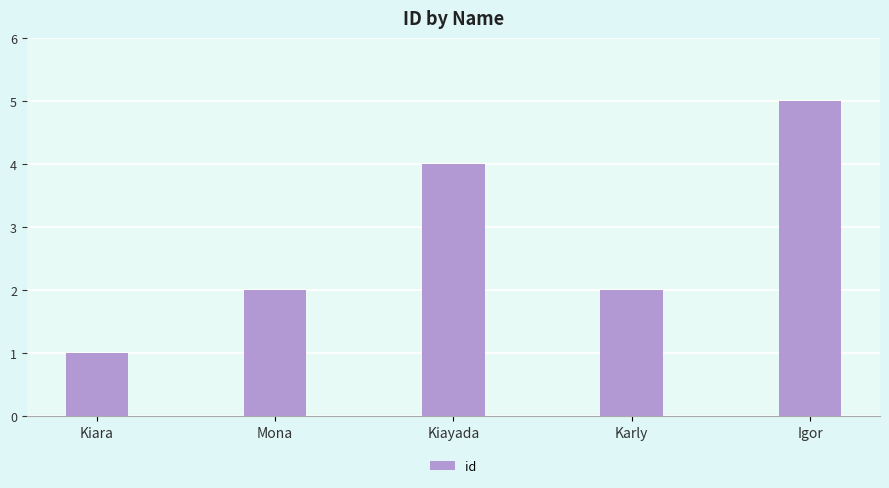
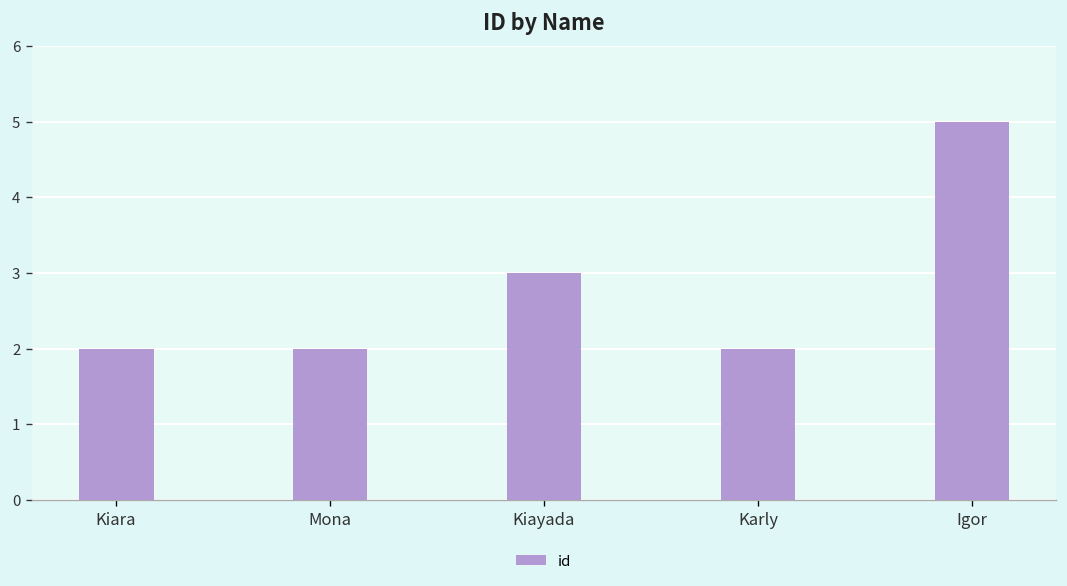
  {
-   "Kiara": 1,
+   "Kiara": 2,
    "Mona": 2,
-   "Kiayada": 4,
+   "Kiayada": 3,
    "Karly": 2,
    "Igor": 5
  }
